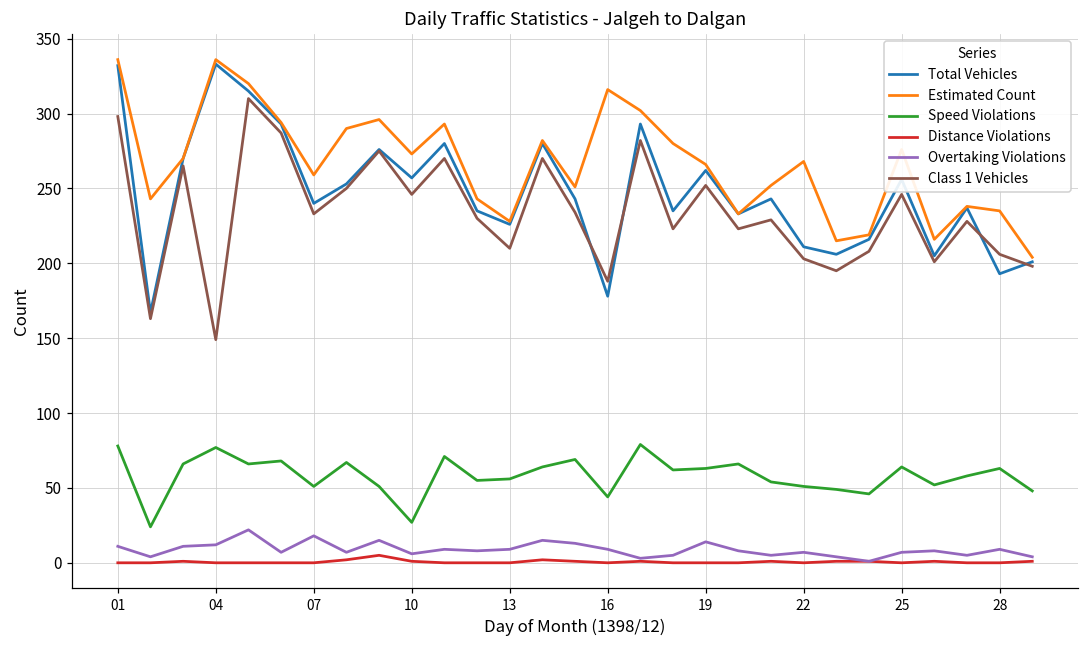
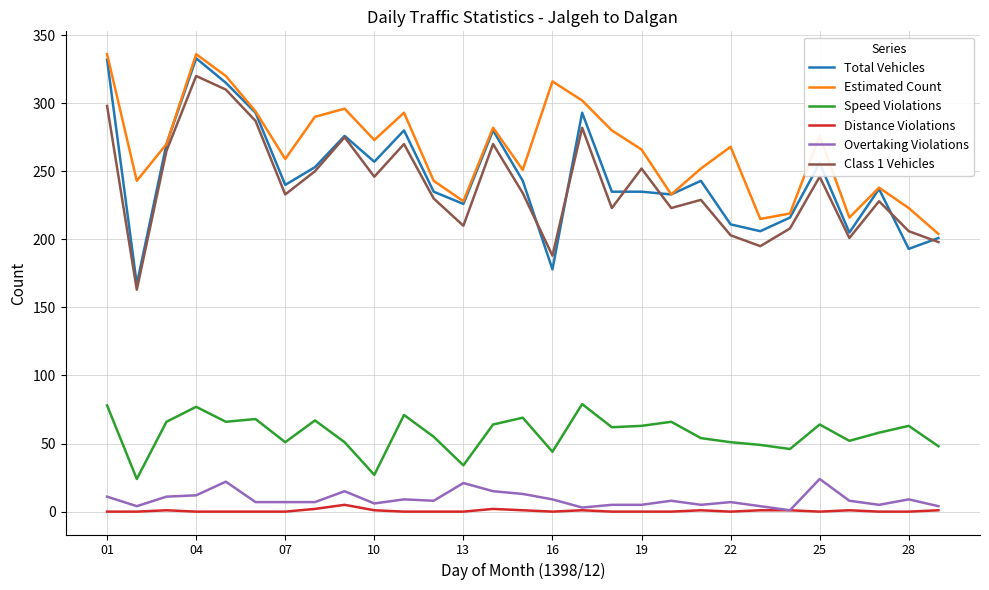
  {
    "Total Vehicles": {
      "01": 332,
      "04": 333,
      "07": 240,
      "10": 257,
      "13": 226,
      "16": 178,
-     "19": 262,
+     "19": 235,
      "22": 211,
      "28": 193
    },
    "Estimated Count": {
      "01": 336,
      "04": 336,
      "07": 259,
      "10": 273,
      "13": 228,
      "16": 316,
      "19": 266,
      "22": 268,
-     "28": 235
+     "28": 223
    },
    "Speed Violations": {
      "01": 78,
      "04": 77,
      "07": 51,
      "10": 27,
-     "13": 56,
+     "13": 34,
      "16": 44,
      "19": 63,
      "22": 51,
      "25": 64,
      "28": 63
    },
    "Distance Violations": {
      "01": 0,
      "04": 0,
      "07": 0,
      "10": 1,
      "13": 0,
      "16": 0,
      "19": 0,
      "22": 0,
      "25": 0,
      "28": 0
    },
    "Overtaking Violations": {
      "01": 11,
      "04": 12,
-     "07": 18,
+     "07": 7,
      "10": 6,
-     "13": 9,
+     "13": 21,
      "16": 9,
-     "19": 14,
+     "19": 5,
      "22": 7,
-     "25": 7,
+     "25": 24,
      "28": 9
    },
    "Class 1 Vehicles": {
      "01": 298,
-     "04": 149,
+     "04": 320,
      "07": 233,
      "10": 246,
      "13": 210,
      "16": 188,
      "19": 252,
      "22": 203,
      "25": 246,
      "28": 206
    }
  }
